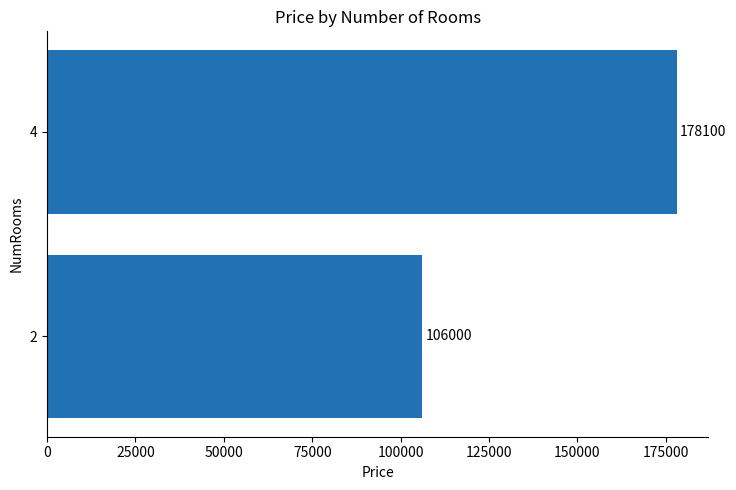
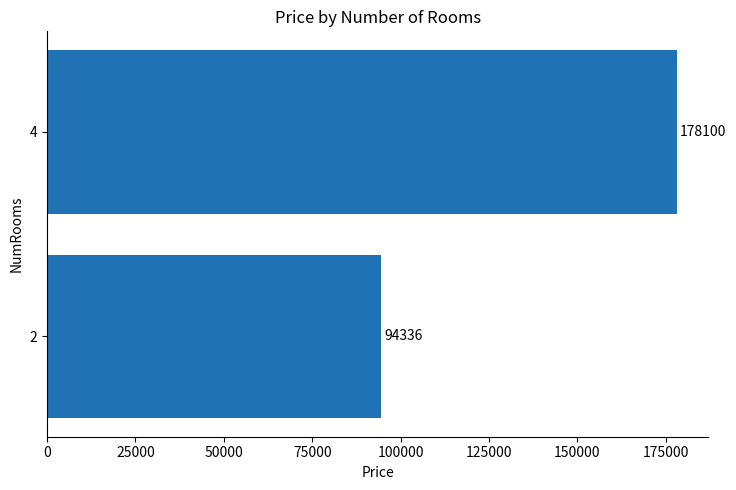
  {
    "4": 178100,
-   "2": 106000
+   "2": 94336
  }
